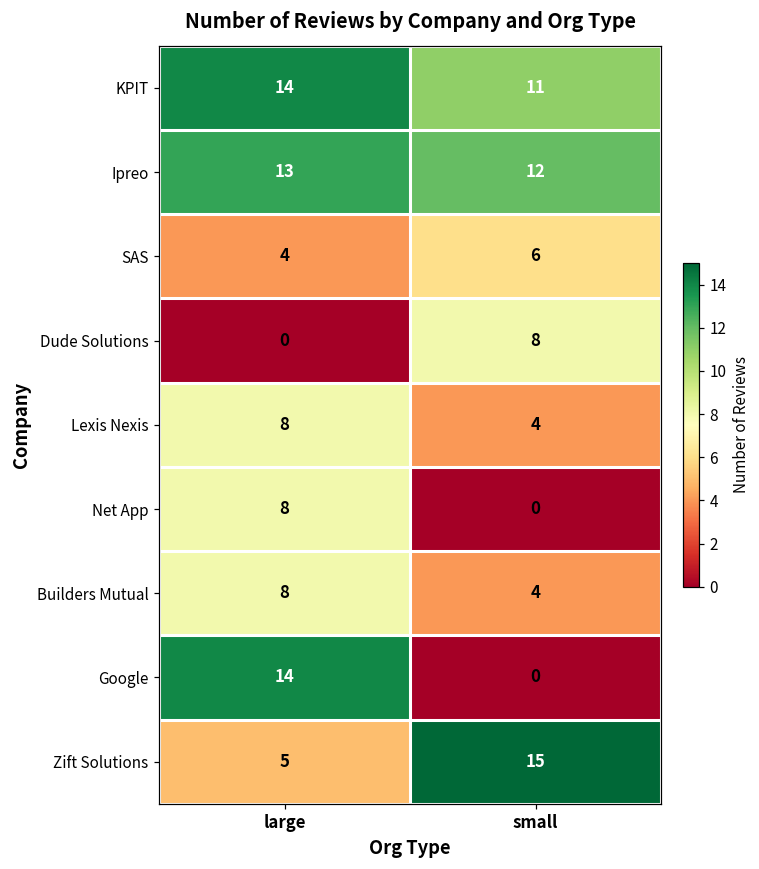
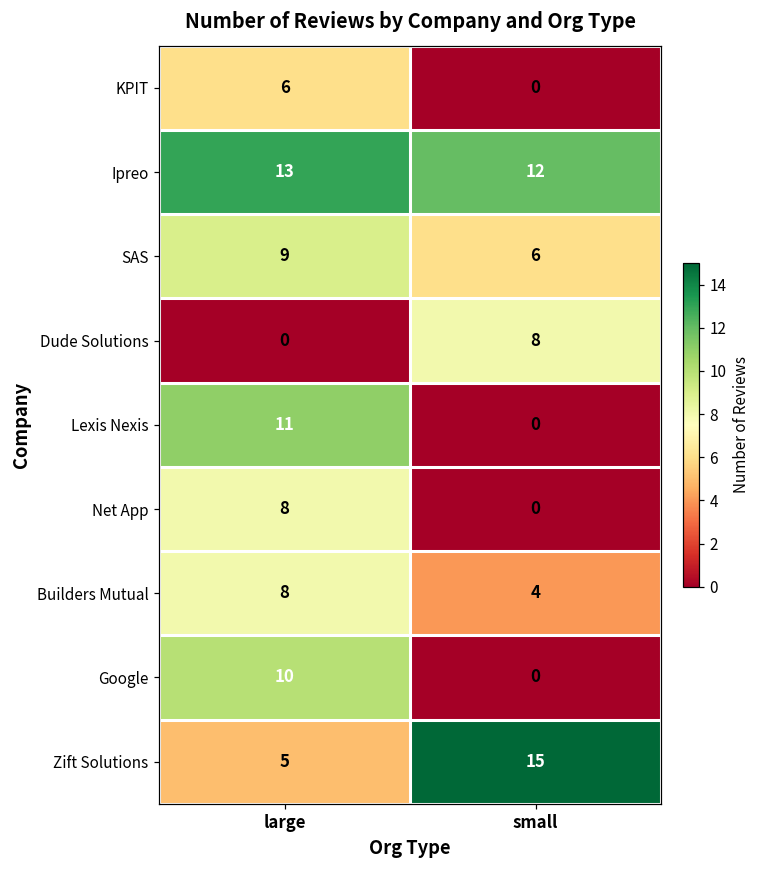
  {
    "KPIT": {
-     "large": 14,
-     "small": 11
+     "large": 6,
+     "small": 0
    },
    "Ipreo": {
      "large": 13,
      "small": 12
    },
    "SAS": {
-     "large": 4,
+     "large": 9,
      "small": 6
    },
    "Dude Solutions": {
      "large": 0,
      "small": 8
    },
    "Lexis Nexis": {
-     "large": 8,
-     "small": 4
+     "large": 11,
+     "small": 0
    },
    "Net App": {
      "large": 8,
      "small": 0
    },
    "Builders Mutual": {
      "large": 8,
      "small": 4
    },
    "Google": {
-     "large": 14,
+     "large": 10,
      "small": 0
    },
    "Zift Solutions": {
      "large": 5,
      "small": 15
    }
  }
